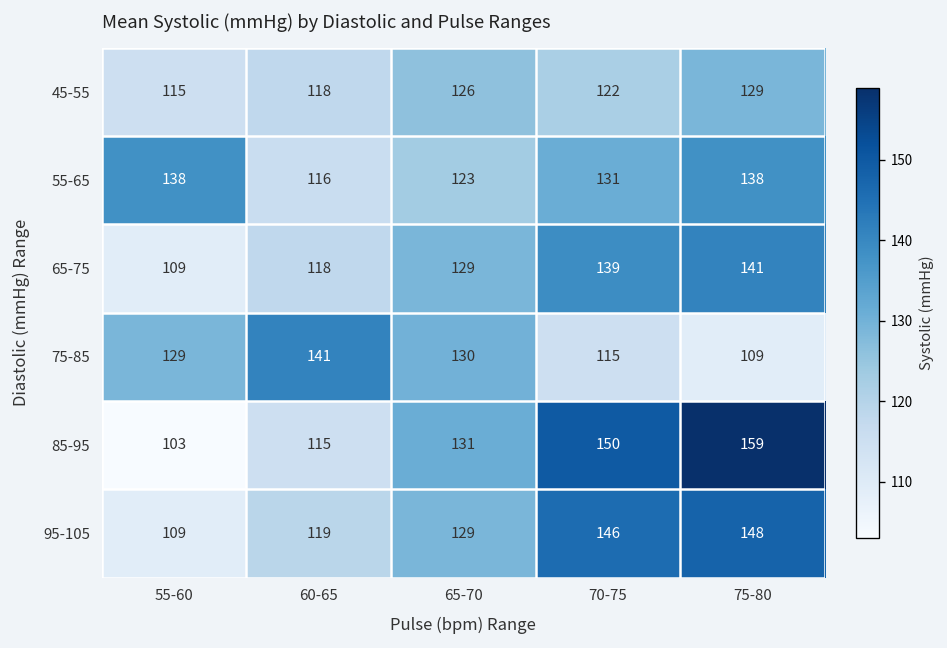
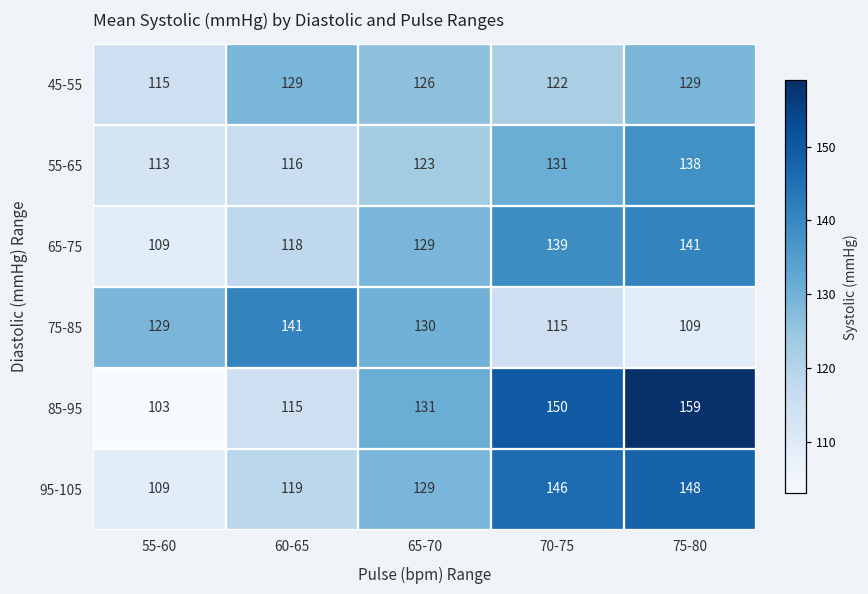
  {
    "45-55": {
      "55-60": 115,
-     "60-65": 118,
+     "60-65": 129,
      "65-70": 126,
      "70-75": 122,
      "75-80": 129
    },
    "55-65": {
-     "55-60": 138,
+     "55-60": 113,
      "60-65": 116,
      "65-70": 123,
      "70-75": 131,
      "75-80": 138
    },
    "65-75": {
      "55-60": 109,
      "60-65": 118,
      "65-70": 129,
      "70-75": 139,
      "75-80": 141
    },
    "75-85": {
      "55-60": 129,
      "60-65": 141,
      "65-70": 130,
      "70-75": 115,
      "75-80": 109
    },
    "85-95": {
      "55-60": 103,
      "60-65": 115,
      "65-70": 131,
      "70-75": 150,
      "75-80": 159
    },
    "95-105": {
      "55-60": 109,
      "60-65": 119,
      "65-70": 129,
      "70-75": 146,
      "75-80": 148
    }
  }
